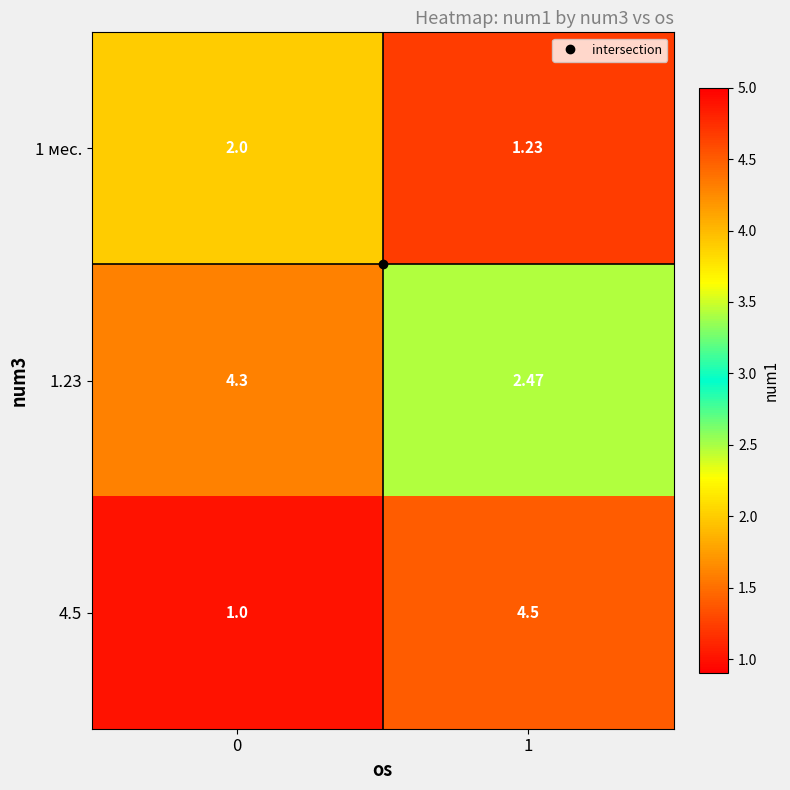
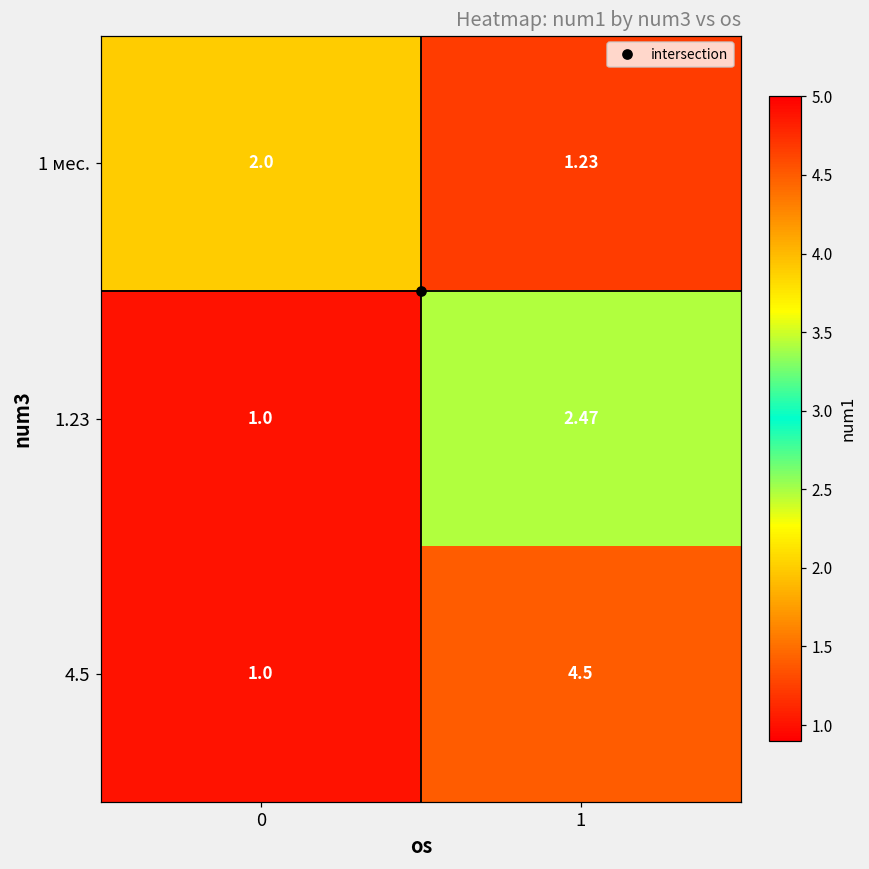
  {
    "1 мес.": {
      "0": 2.0,
      "1": 1.23
    },
    "1.23": {
-     "0": 4.3,
+     "0": 1.0,
      "1": 2.47
    },
    "4.5": {
      "0": 1.0,
      "1": 4.5
    }
  }
